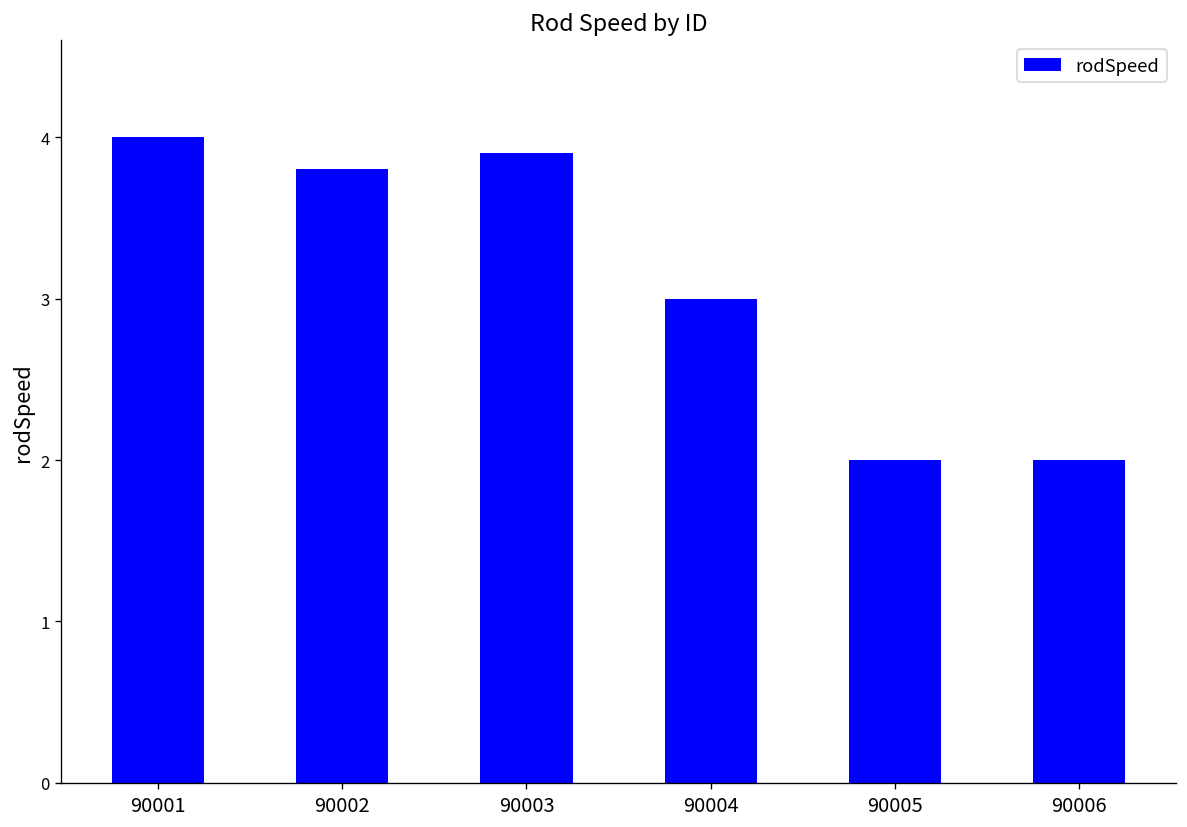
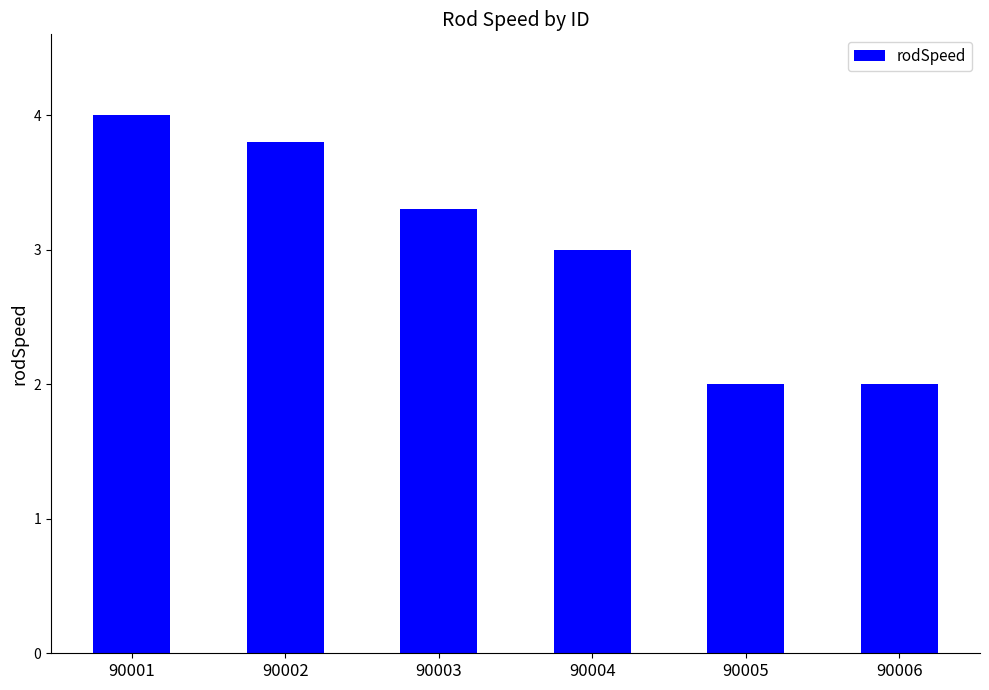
  {
    "90001": 4.0,
    "90002": 3.8,
-   "90003": 3.9,
+   "90003": 3.3,
    "90004": 3.0,
    "90005": 2.0,
    "90006": 2.0
  }
